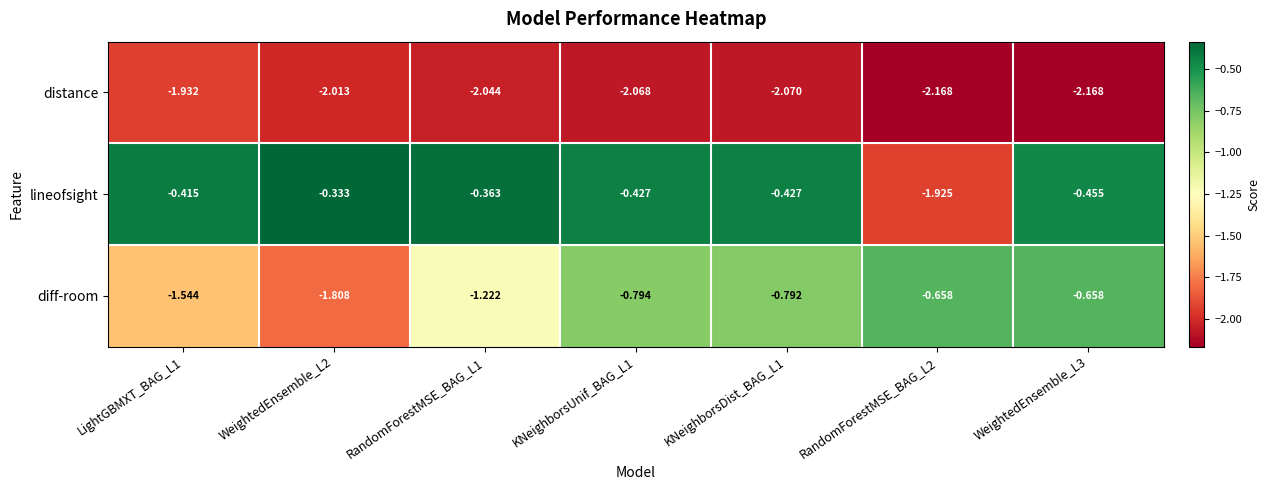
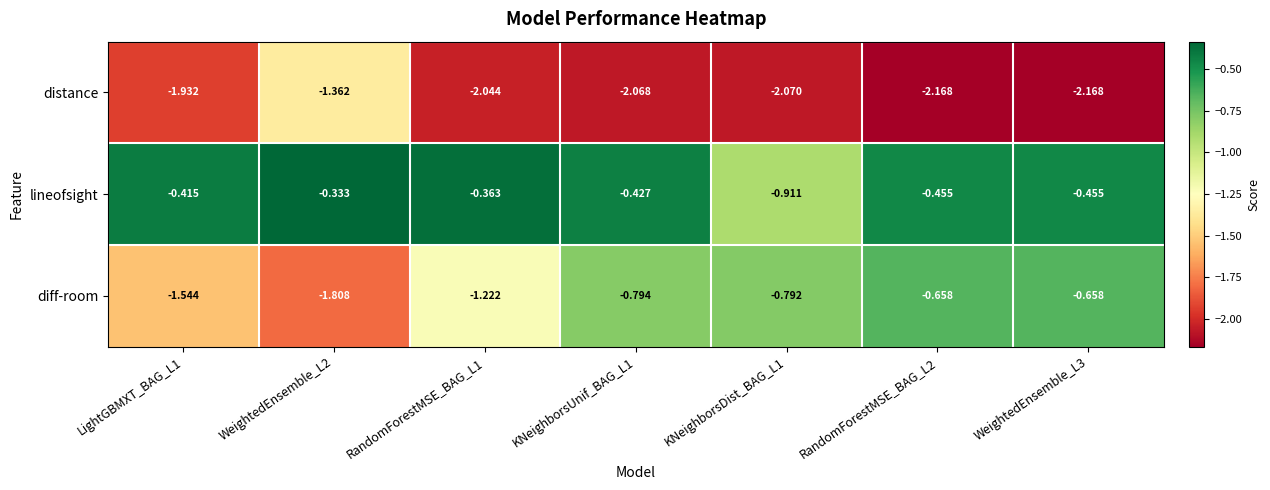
  {
    "distance": {
      "LightGBMXT_BAG_L1": -1.932,
-     "WeightedEnsemble_L2": -2.013,
+     "WeightedEnsemble_L2": -1.362,
      "RandomForestMSE_BAG_L1": -2.044,
      "KNeighborsUnif_BAG_L1": -2.068,
      "KNeighborsDist_BAG_L1": -2.070,
      "RandomForestMSE_BAG_L2": -2.168,
      "WeightedEnsemble_L3": -2.168
    },
    "lineofsight": {
      "LightGBMXT_BAG_L1": -0.415,
      "WeightedEnsemble_L2": -0.333,
      "RandomForestMSE_BAG_L1": -0.363,
      "KNeighborsUnif_BAG_L1": -0.427,
-     "KNeighborsDist_BAG_L1": -0.427,
-     "RandomForestMSE_BAG_L2": -1.925,
+     "KNeighborsDist_BAG_L1": -0.911,
+     "RandomForestMSE_BAG_L2": -0.455,
      "WeightedEnsemble_L3": -0.455
    },
    "diff-room": {
      "LightGBMXT_BAG_L1": -1.544,
      "WeightedEnsemble_L2": -1.808,
      "RandomForestMSE_BAG_L1": -1.222,
      "KNeighborsUnif_BAG_L1": -0.794,
      "KNeighborsDist_BAG_L1": -0.792,
      "RandomForestMSE_BAG_L2": -0.658,
      "WeightedEnsemble_L3": -0.658
    }
  }
